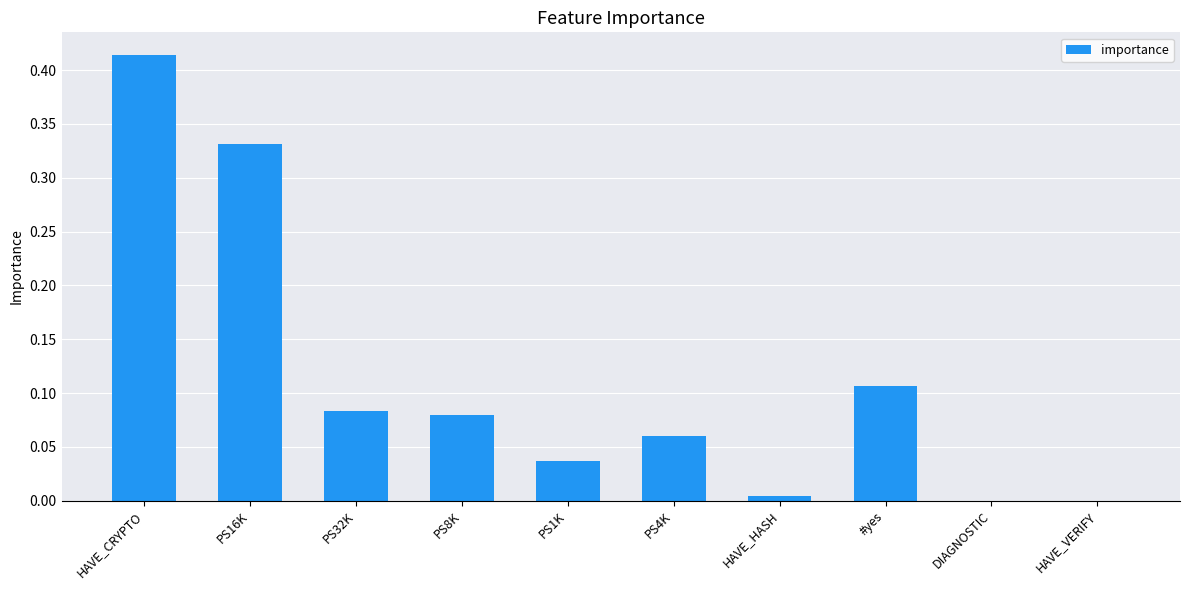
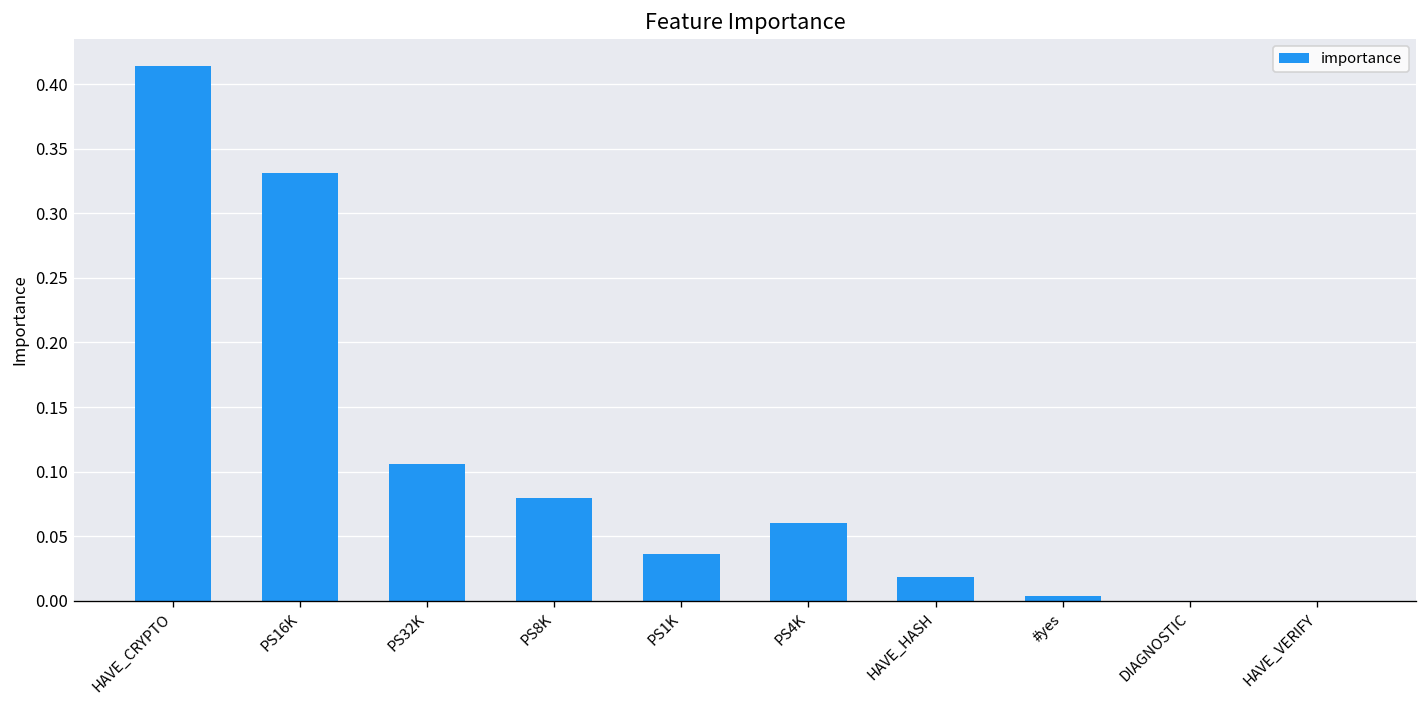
  {
    "HAVE_CRYPTO": 0.414,
    "PS16K": 0.331,
-   "PS32K": 0.083,
+   "PS32K": 0.106,
    "PS8K": 0.080,
    "PS1K": 0.037,
    "PS4K": 0.060,
-   "HAVE_HASH": 0.004,
-   "#yes": 0.106
+   "HAVE_HASH": 0.019,
+   "#yes": 0.004
  }
